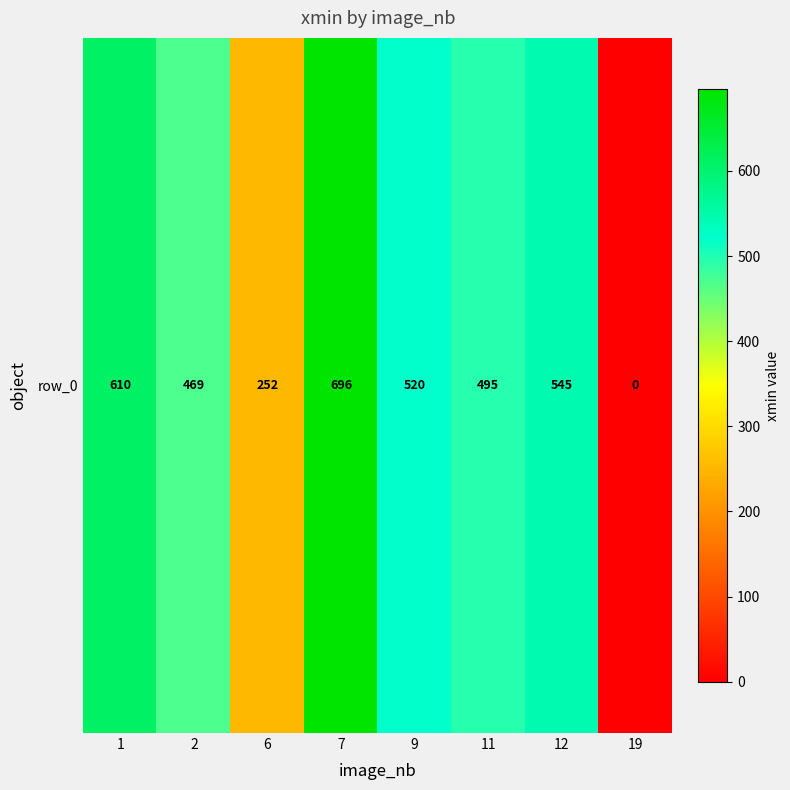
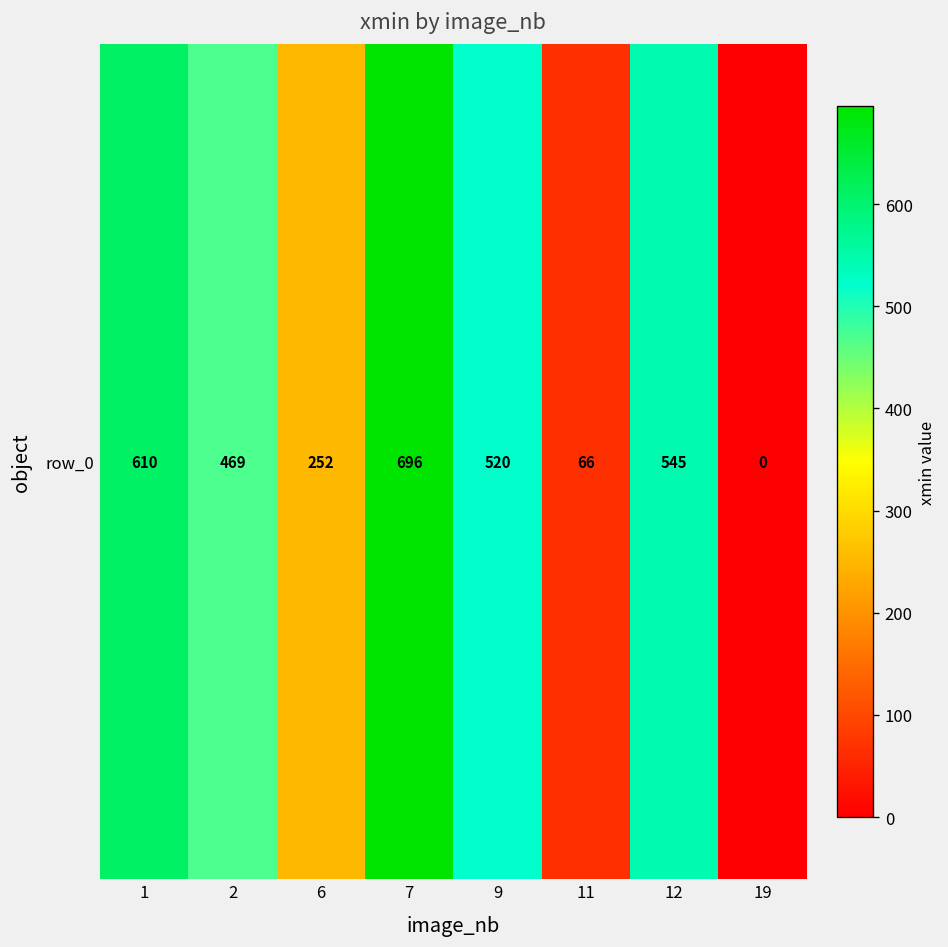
  {
    "row_0": {
      "1": 610,
      "2": 469,
      "6": 252,
      "7": 696,
      "9": 520,
-     "11": 495,
+     "11": 66,
      "12": 545,
      "19": 0
    }
  }
